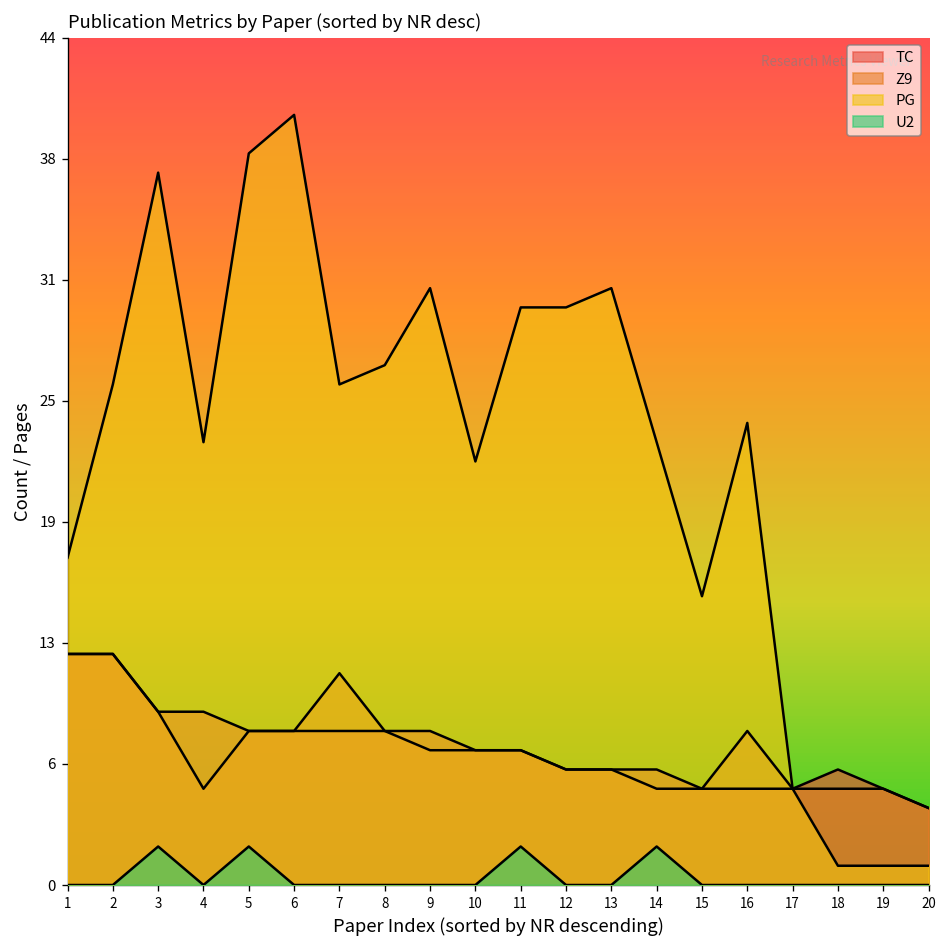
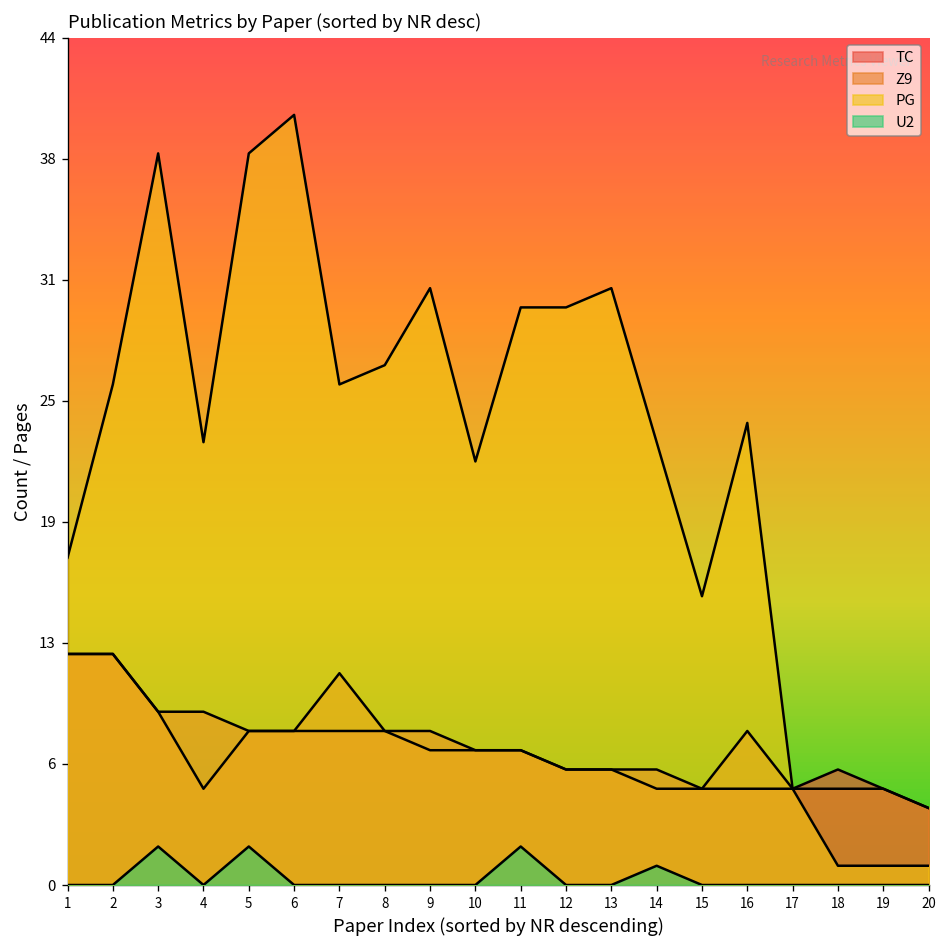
  {
    "PG": {
      "1": 17,
      "2": 26,
-     "3": 37,
+     "3": 38,
      "4": 23,
      "5": 38,
      "6": 40,
      "7": 26,
      "8": 27,
      "9": 31,
      "10": 22,
      "11": 30,
      "12": 30,
      "13": 31,
      "14": 23,
      "15": 15,
      "16": 24,
      "18": 1,
      "19": 1,
      "20": 1
    },
    "U2": {
      "1": 0,
      "2": 0,
      "3": 2,
      "4": 0,
      "5": 2,
      "6": 0,
      "7": 0,
      "8": 0,
      "9": 0,
      "10": 0,
      "11": 2,
      "12": 0,
      "13": 0,
-     "14": 2,
+     "14": 1,
      "15": 0,
      "16": 0,
      "17": 0,
      "18": 0,
      "19": 0,
      "20": 0
    }
  }
